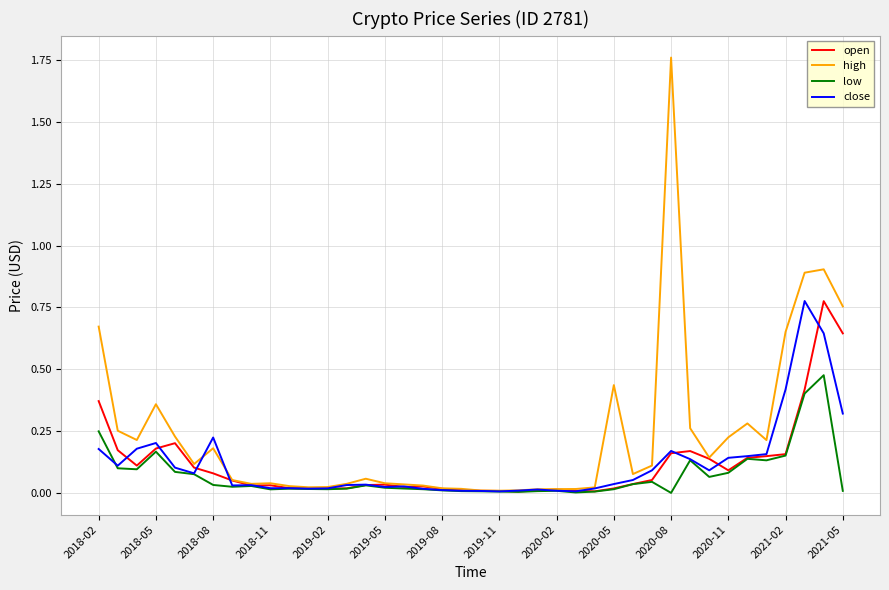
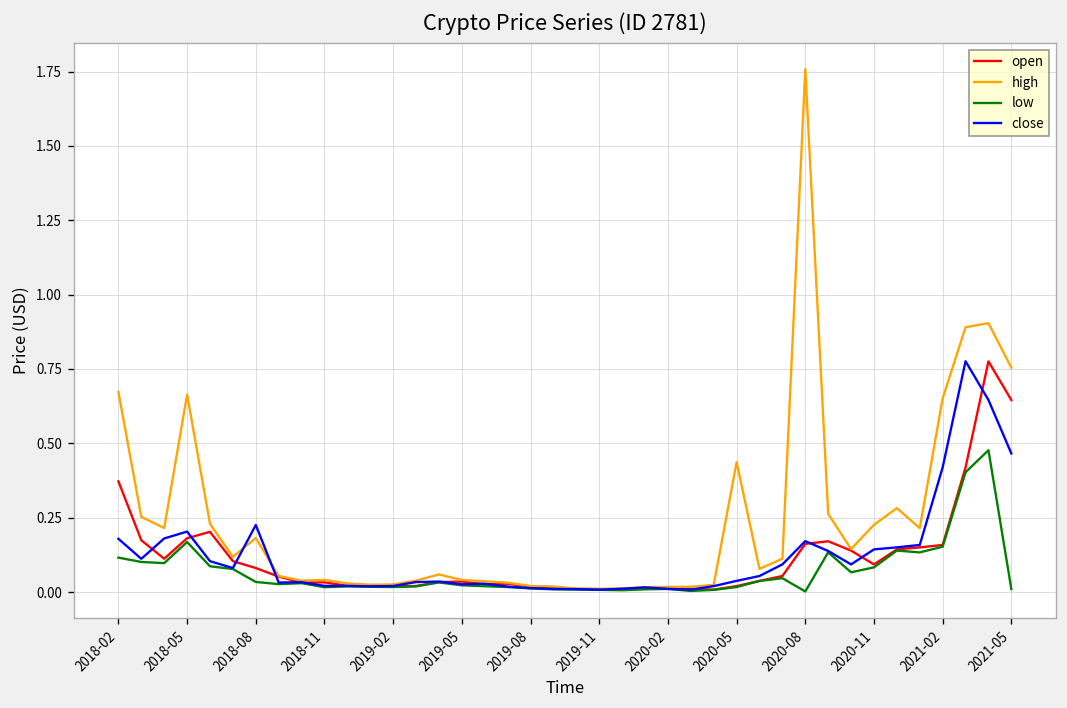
  {
    "open": {
      "2018-02": 0.37,
      "2018-05": 0.18,
      "2018-08": 0.08,
      "2021-05": 0.65
    },
    "high": {
      "2018-02": 0.67,
-     "2018-05": 0.36,
+     "2018-05": 0.66,
      "2018-08": 0.18,
      "2020-05": 0.44,
      "2020-08": 1.76,
      "2020-11": 0.23,
      "2021-02": 0.65,
      "2021-05": 0.75
    },
    "low": {
-     "2018-02": 0.25,
+     "2018-02": 0.12,
      "2018-05": 0.17,
      "2018-08": 0.03,
      "2020-08": 0.00,
      "2021-05": 0.01
    },
    "close": {
      "2018-02": 0.18,
      "2018-05": 0.20,
      "2018-08": 0.23,
      "2020-05": 0.04,
      "2020-11": 0.14,
      "2021-02": 0.42,
-     "2021-05": 0.32
+     "2021-05": 0.47
    }
  }
